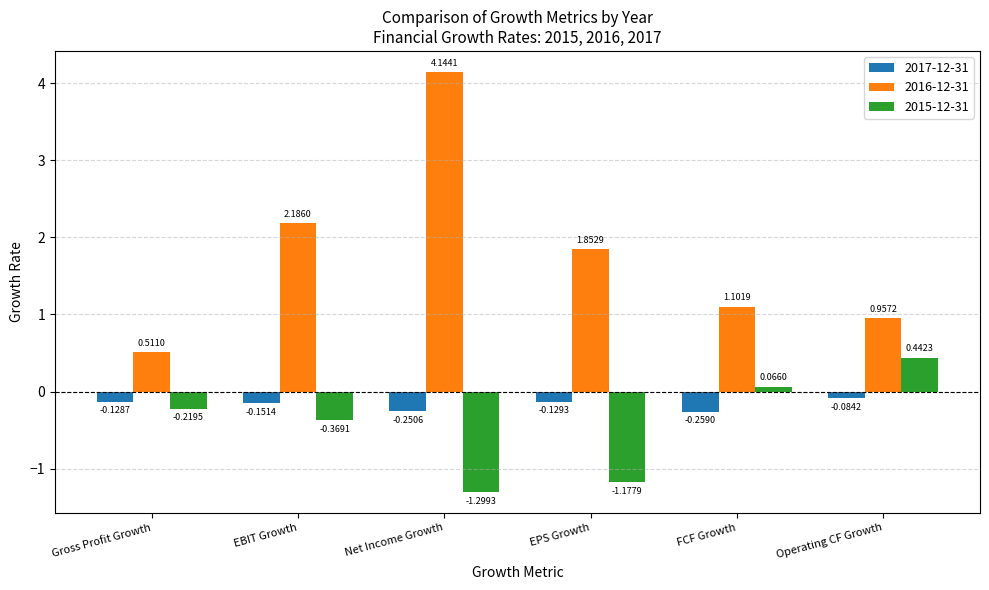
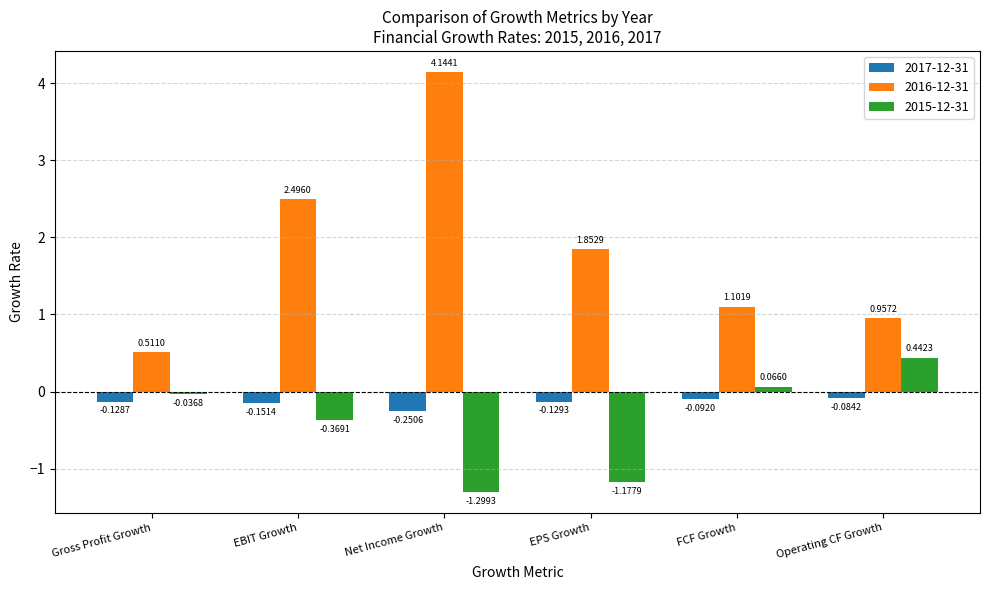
  {
    "2017-12-31": {
      "Gross Profit Growth": -0.1287,
      "EBIT Growth": -0.1514,
      "Net Income Growth": -0.2506,
      "EPS Growth": -0.1293,
-     "FCF Growth": -0.2590,
+     "FCF Growth": -0.0920,
      "Operating CF Growth": -0.0842
    },
    "2016-12-31": {
      "Gross Profit Growth": 0.5110,
-     "EBIT Growth": 2.1860,
+     "EBIT Growth": 2.4960,
      "Net Income Growth": 4.1441,
      "EPS Growth": 1.8529,
      "FCF Growth": 1.1019,
      "Operating CF Growth": 0.9572
    },
    "2015-12-31": {
-     "Gross Profit Growth": -0.2195,
+     "Gross Profit Growth": -0.0368,
      "EBIT Growth": -0.3691,
      "Net Income Growth": -1.2993,
      "EPS Growth": -1.1779,
      "FCF Growth": 0.0660,
      "Operating CF Growth": 0.4423
    }
  }
